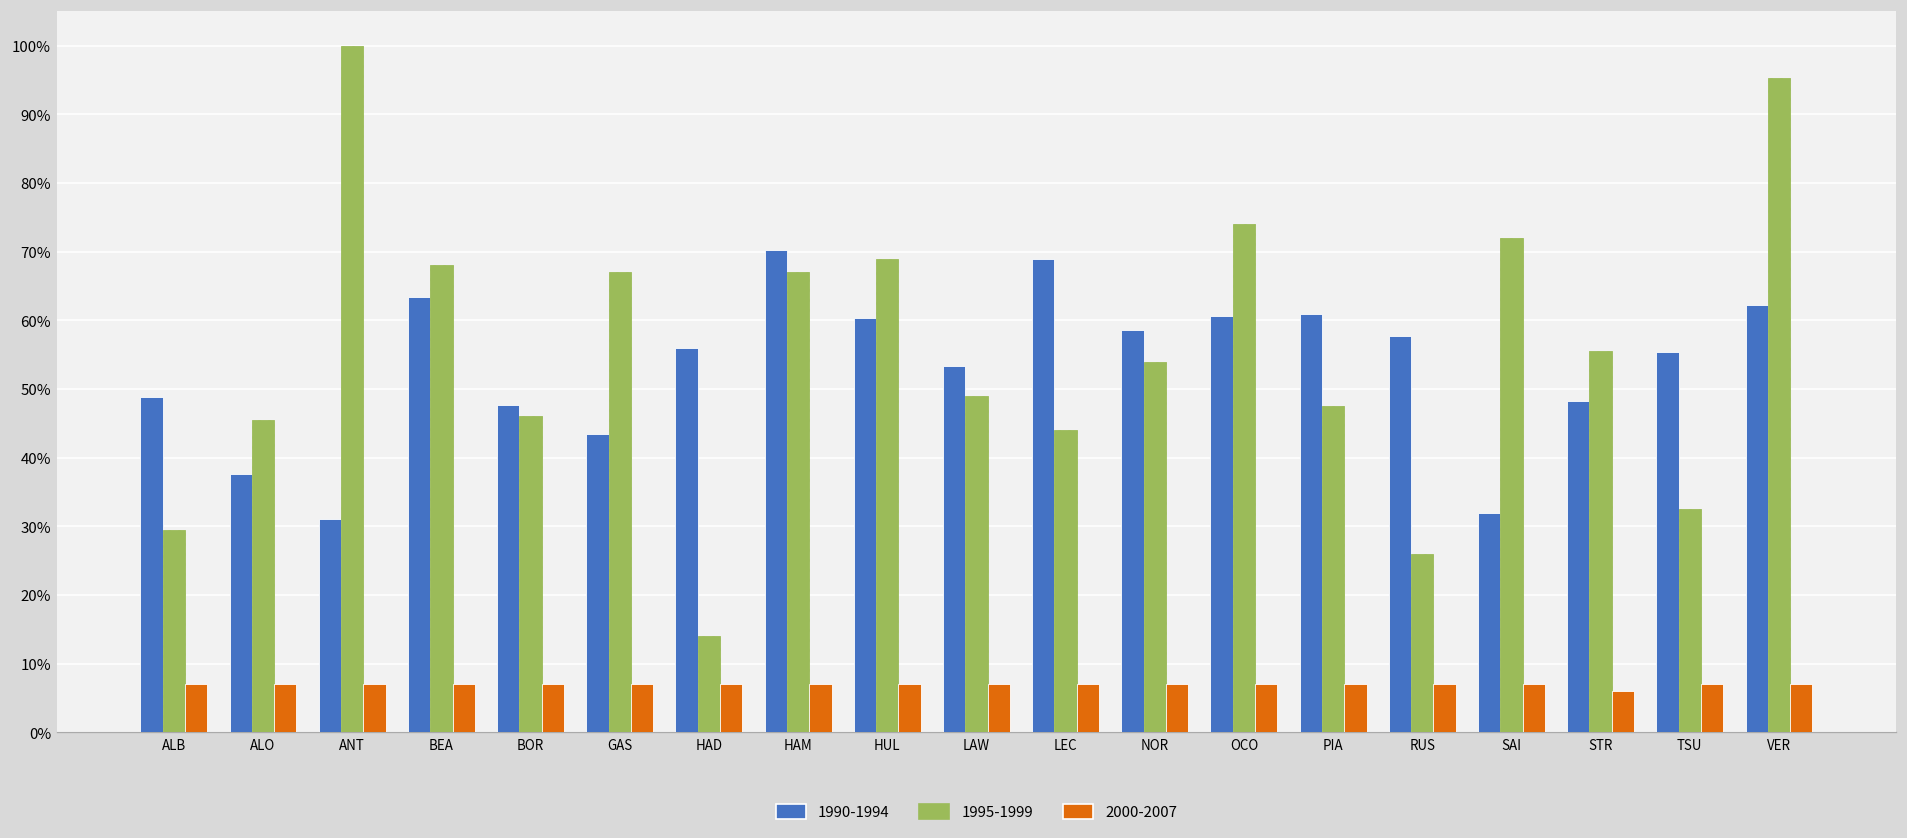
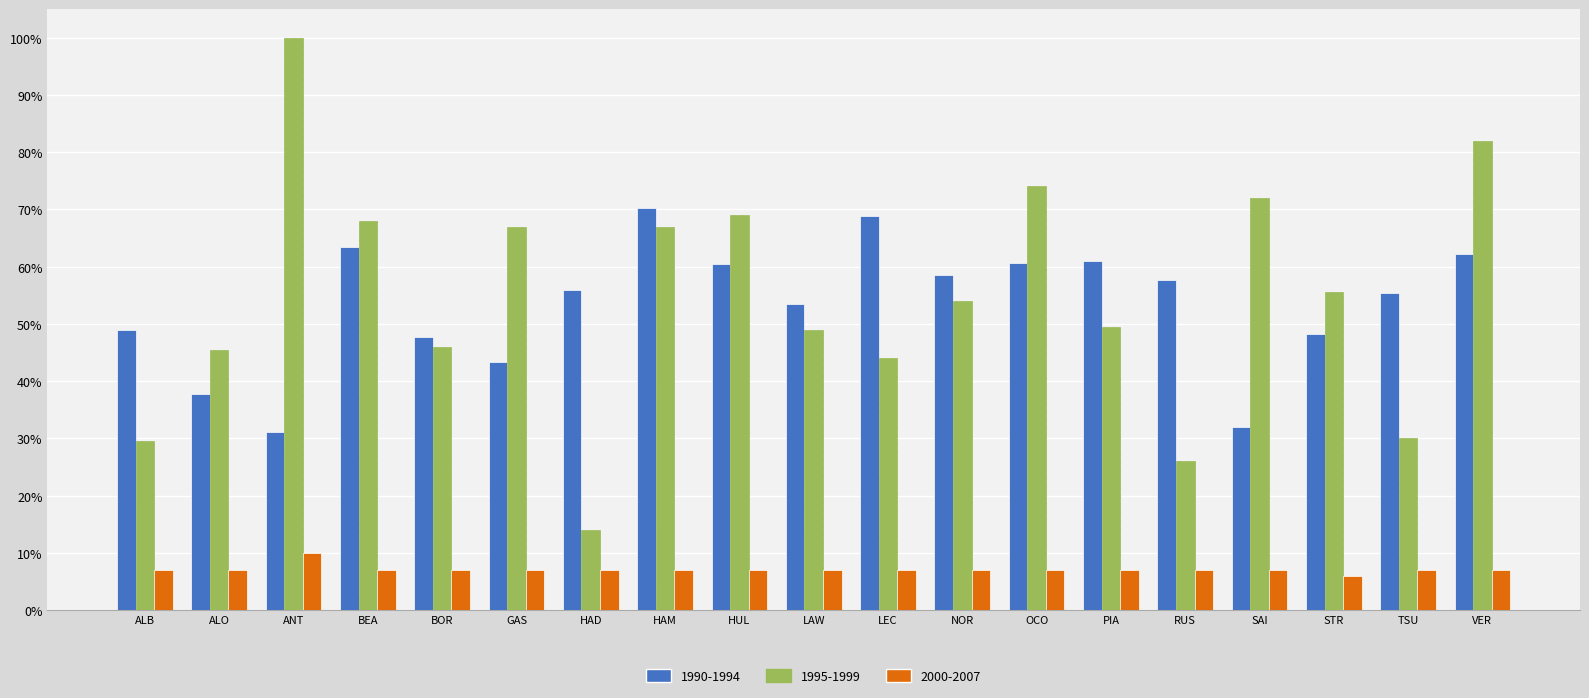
  {
    "1990-1994": {
      "ALB": "49%",
      "ALO": "38%",
      "ANT": "31%",
      "BEA": "63%",
      "BOR": "48%",
      "GAS": "43%",
      "HAD": "56%",
      "HAM": "70%",
      "HUL": "60%",
      "LAW": "53%",
      "LEC": "69%",
      "NOR": "59%",
      "OCO": "61%",
      "PIA": "61%",
      "RUS": "58%",
      "SAI": "32%",
      "STR": "48%",
      "TSU": "55%",
      "VER": "62%"
    },
    "1995-1999": {
      "ALB": "30%",
      "ALO": "46%",
      "ANT": "100%",
      "BEA": "68%",
      "BOR": "46%",
      "GAS": "67%",
      "HAD": "14%",
      "HAM": "67%",
      "HUL": "69%",
      "LAW": "49%",
      "LEC": "44%",
      "NOR": "54%",
      "OCO": "74%",
-     "PIA": "48%",
+     "PIA": "50%",
      "RUS": "26%",
      "SAI": "72%",
      "STR": "56%",
-     "TSU": "33%",
-     "VER": "95%"
+     "TSU": "30%",
+     "VER": "82%"
    },
    "2000-2007": {
      "ALB": "7%",
      "ALO": "7%",
-     "ANT": "7%",
+     "ANT": "10%",
      "BEA": "7%",
      "BOR": "7%",
      "GAS": "7%",
      "HAD": "7%",
      "HAM": "7%",
      "HUL": "7%",
      "LAW": "7%",
      "LEC": "7%",
      "NOR": "7%",
      "OCO": "7%",
      "PIA": "7%",
      "RUS": "7%",
      "SAI": "7%",
      "STR": "6%",
      "TSU": "7%",
      "VER": "7%"
    }
  }
